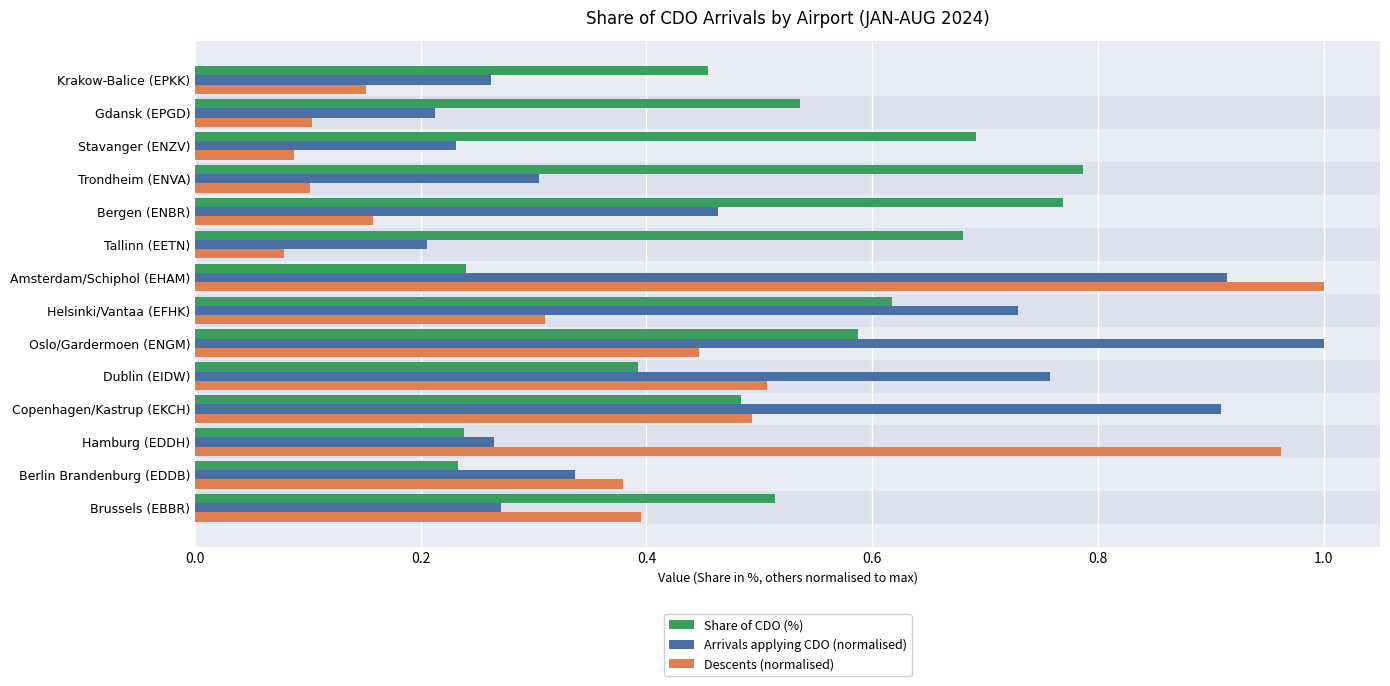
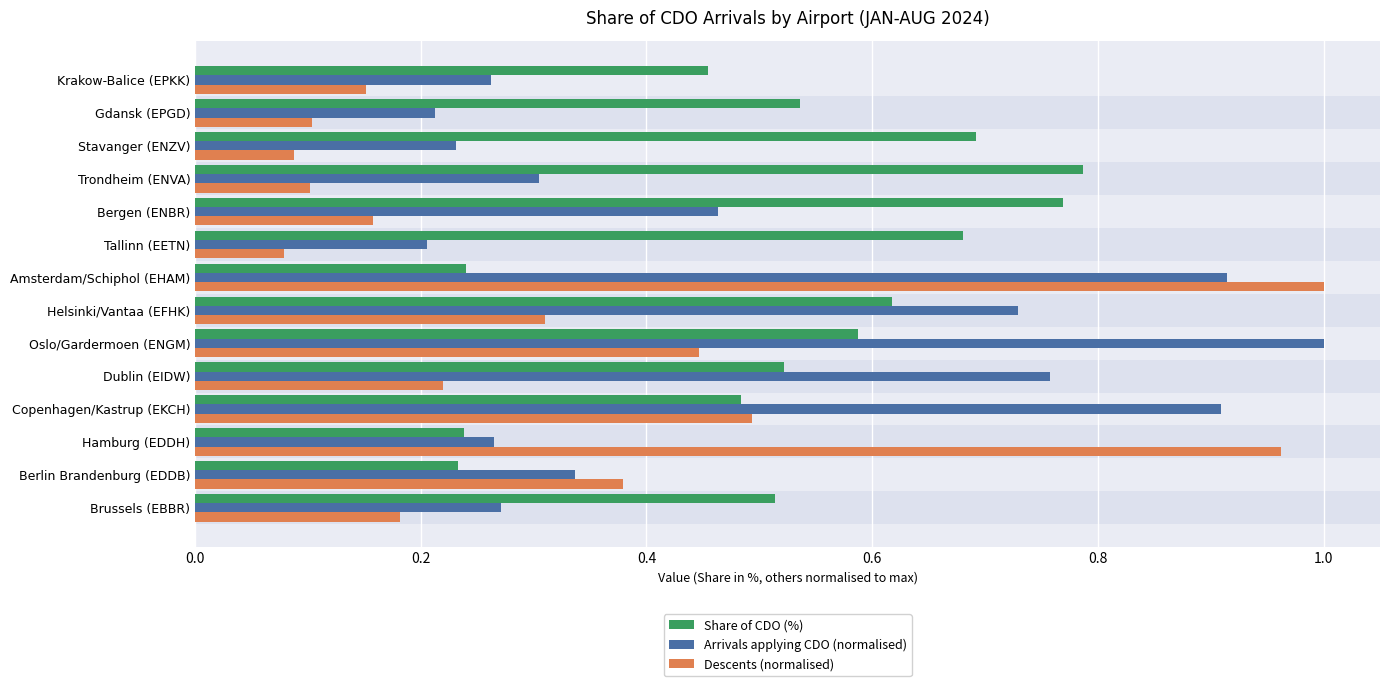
  {
    "Share of CDO (%)": {
      "Krakow-Balice (EPKK)": 0.455,
      "Gdansk (EPGD)": 0.536,
      "Stavanger (ENZV)": 0.692,
      "Trondheim (ENVA)": 0.787,
      "Bergen (ENBR)": 0.769,
      "Tallinn (EETN)": 0.681,
      "Amsterdam/Schiphol (EHAM)": 0.240,
      "Helsinki/Vantaa (EFHK)": 0.618,
      "Oslo/Gardermoen (ENGM)": 0.588,
-     "Dublin (EIDW)": 0.393,
+     "Dublin (EIDW)": 0.522,
      "Copenhagen/Kastrup (EKCH)": 0.484,
      "Hamburg (EDDH)": 0.238,
      "Berlin Brandenburg (EDDB)": 0.233,
      "Brussels (EBBR)": 0.514
    },
    "Arrivals applying CDO (normalised)": {
      "Krakow-Balice (EPKK)": 0.262,
      "Gdansk (EPGD)": 0.212,
      "Stavanger (ENZV)": 0.231,
      "Trondheim (ENVA)": 0.305,
      "Bergen (ENBR)": 0.463,
      "Tallinn (EETN)": 0.205,
      "Amsterdam/Schiphol (EHAM)": 0.914,
      "Helsinki/Vantaa (EFHK)": 0.729,
      "Oslo/Gardermoen (ENGM)": 1.000,
      "Dublin (EIDW)": 0.758,
      "Copenhagen/Kastrup (EKCH)": 0.909,
      "Hamburg (EDDH)": 0.265,
      "Berlin Brandenburg (EDDB)": 0.337,
      "Brussels (EBBR)": 0.271
    },
    "Descents (normalised)": {
      "Krakow-Balice (EPKK)": 0.151,
      "Gdansk (EPGD)": 0.104,
      "Stavanger (ENZV)": 0.088,
      "Trondheim (ENVA)": 0.102,
      "Bergen (ENBR)": 0.158,
      "Tallinn (EETN)": 0.079,
      "Amsterdam/Schiphol (EHAM)": 1.000,
      "Helsinki/Vantaa (EFHK)": 0.310,
      "Oslo/Gardermoen (ENGM)": 0.447,
-     "Dublin (EIDW)": 0.506,
+     "Dublin (EIDW)": 0.219,
      "Copenhagen/Kastrup (EKCH)": 0.493,
      "Hamburg (EDDH)": 0.962,
      "Berlin Brandenburg (EDDB)": 0.379,
-     "Brussels (EBBR)": 0.395
+     "Brussels (EBBR)": 0.182
    }
  }
